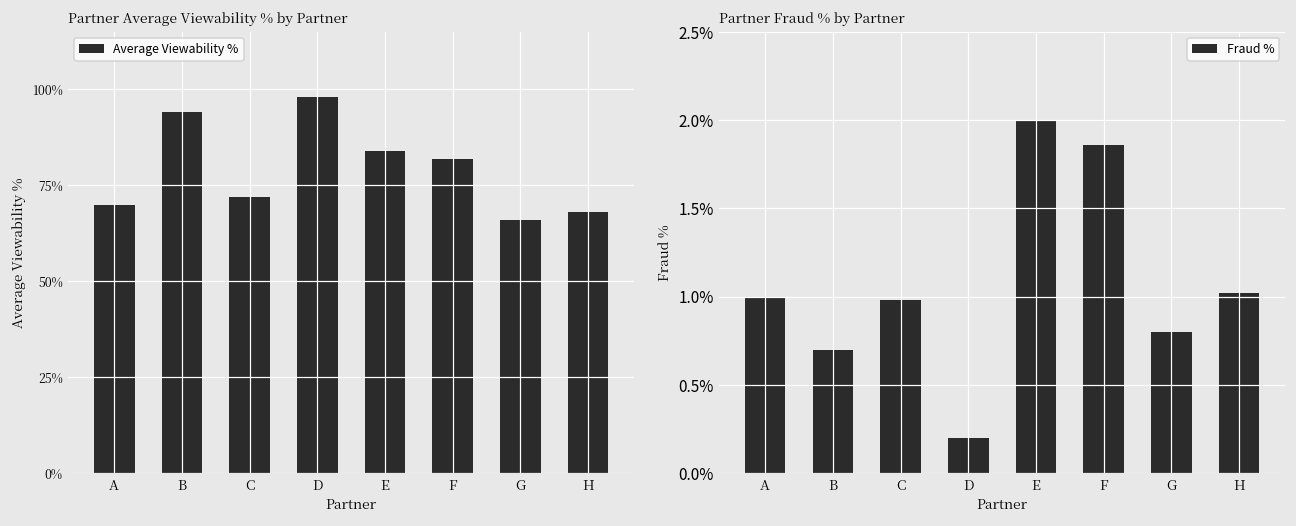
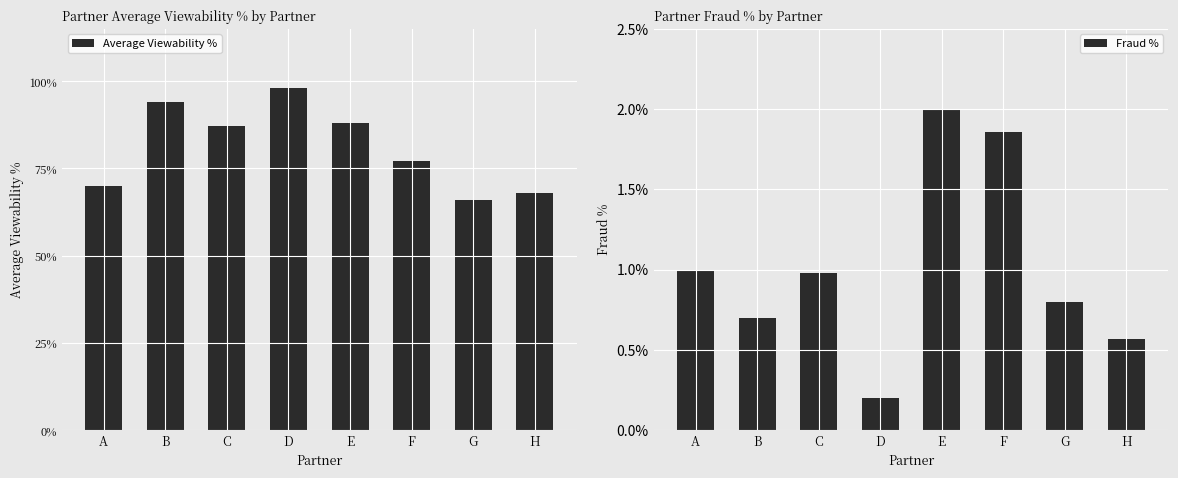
  {
    "Partner Average Viewability % by Partner": {
      "A": "70%",
      "B": "94%",
-     "C": "72%",
+     "C": "87%",
      "D": "98%",
-     "E": "84%",
-     "F": "82%",
+     "E": "88%",
+     "F": "77%",
      "G": "66%",
      "H": "68%"
    },
    "Partner Fraud % by Partner": {
      "A": "1.00%",
      "B": "0.70%",
      "C": "0.98%",
      "D": "0.20%",
      "E": "2.00%",
      "F": "1.86%",
      "G": "0.80%",
-     "H": "1.02%"
+     "H": "0.57%"
    }
  }
